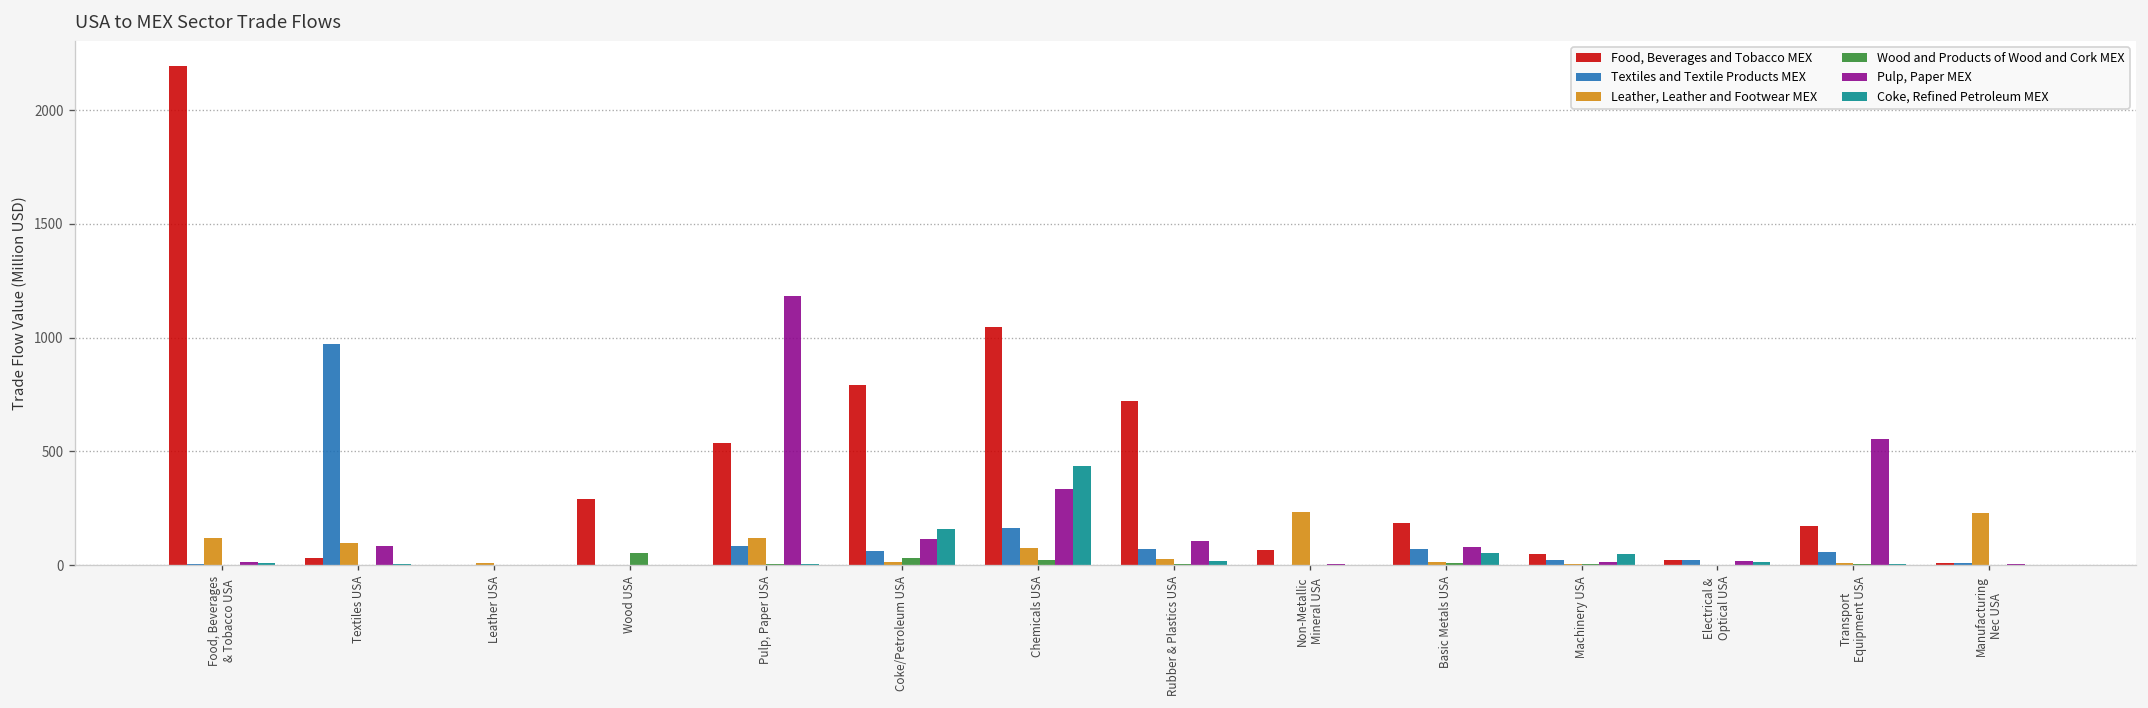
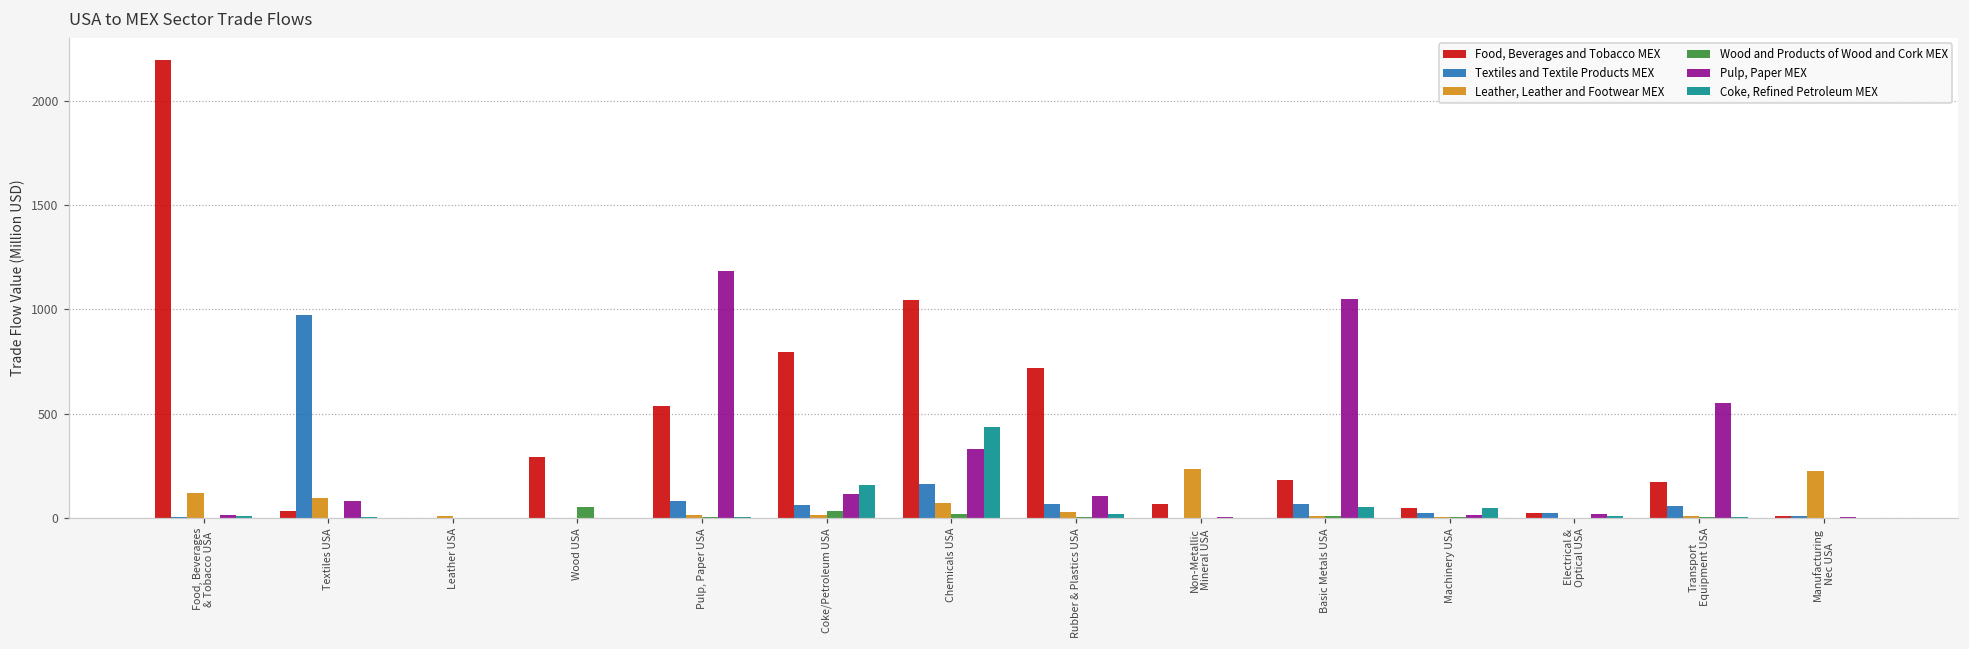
  {
    "Food, Beverages and Tobacco MEX": {
      "Food, Beverages & Tobacco USA": 2190,
      "Textiles USA": 30,
      "Wood USA": 290,
      "Pulp, Paper USA": 540,
      "Coke/Petroleum USA": 790,
      "Chemicals USA": 1050,
      "Rubber & Plastics USA": 720,
      "Non-Metallic Mineral USA": 70,
      "Basic Metals USA": 180,
      "Machinery USA": 50,
      "Electrical & Optical USA": 20,
      "Transport Equipment USA": 170
    },
    "Leather, Leather and Footwear MEX": {
      "Food, Beverages & Tobacco USA": 120,
      "Textiles USA": 100,
-     "Pulp, Paper USA": 120,
+     "Pulp, Paper USA": 10,
      "Chemicals USA": 70,
      "Rubber & Plastics USA": 30,
      "Non-Metallic Mineral USA": 230,
      "Manufacturing Nec USA": 230
    },
    "Wood and Products of Wood and Cork MEX": {
      "Wood USA": 50,
      "Coke/Petroleum USA": 30,
      "Chemicals USA": 20
    },
    "Pulp, Paper MEX": {
      "Textiles USA": 80,
      "Pulp, Paper USA": 1180,
      "Coke/Petroleum USA": 120,
      "Chemicals USA": 330,
      "Rubber & Plastics USA": 110,
-     "Basic Metals USA": 80,
+     "Basic Metals USA": 1050,
      "Machinery USA": 10,
      "Electrical & Optical USA": 20,
      "Transport Equipment USA": 550
    }
  }
